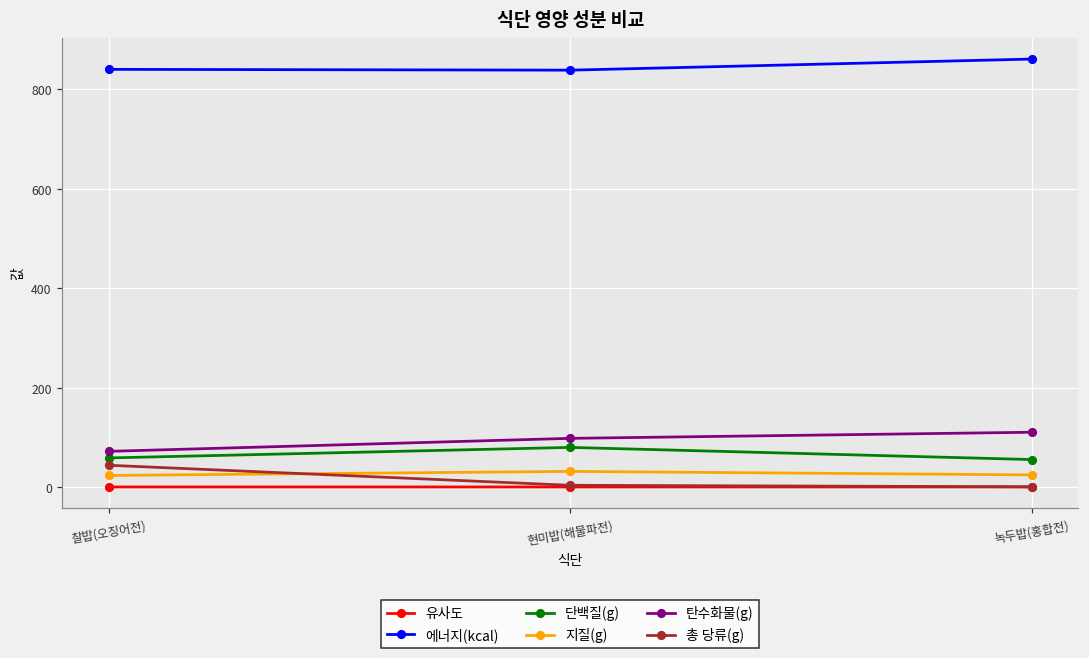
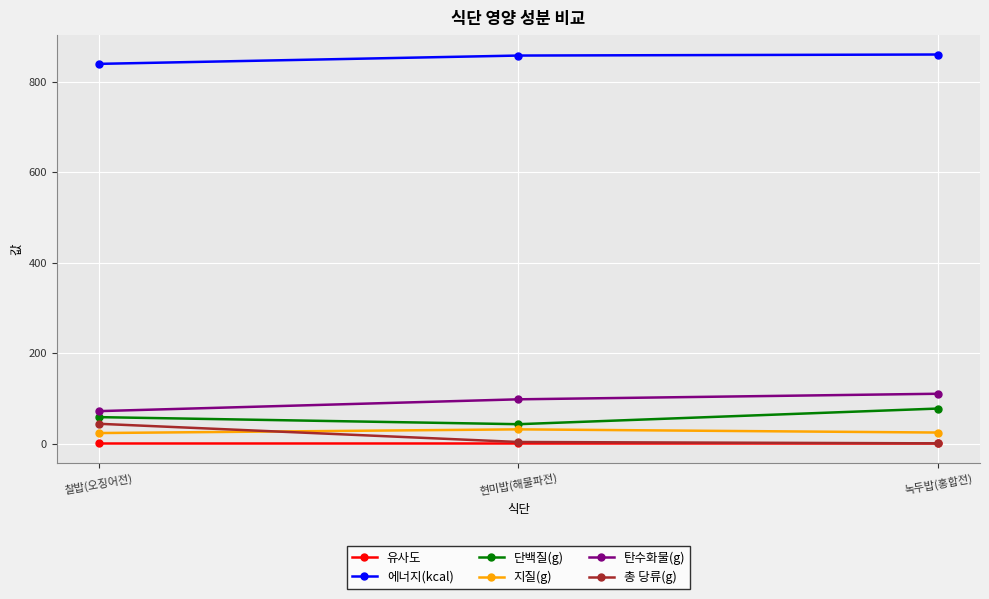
  {
    "유사도": {
      "찰밥(오징어전)": 0
    },
    "에너지(kcal)": {
      "찰밥(오징어전)": 840,
-     "현미밥(해물파전)": 840,
+     "현미밥(해물파전)": 860,
      "녹두밥(홍합전)": 860
    },
    "단백질(g)": {
      "찰밥(오징어전)": 60,
-     "현미밥(해물파전)": 80,
-     "녹두밥(홍합전)": 60
+     "현미밥(해물파전)": 40,
+     "녹두밥(홍합전)": 80
    },
    "지질(g)": {
      "찰밥(오징어전)": 20,
      "현미밥(해물파전)": 30,
      "녹두밥(홍합전)": 30
    },
    "탄수화물(g)": {
      "찰밥(오징어전)": 70,
      "현미밥(해물파전)": 100,
      "녹두밥(홍합전)": 110
    },
    "총 당류(g)": {
      "찰밥(오징어전)": 40
    }
  }
